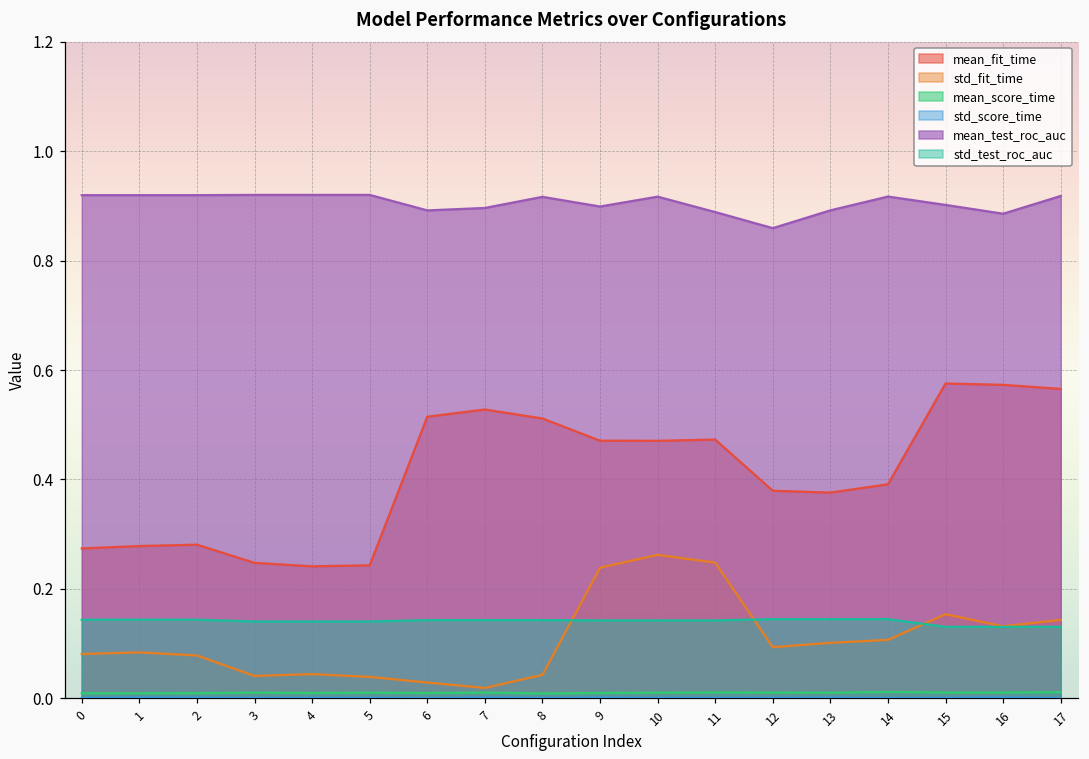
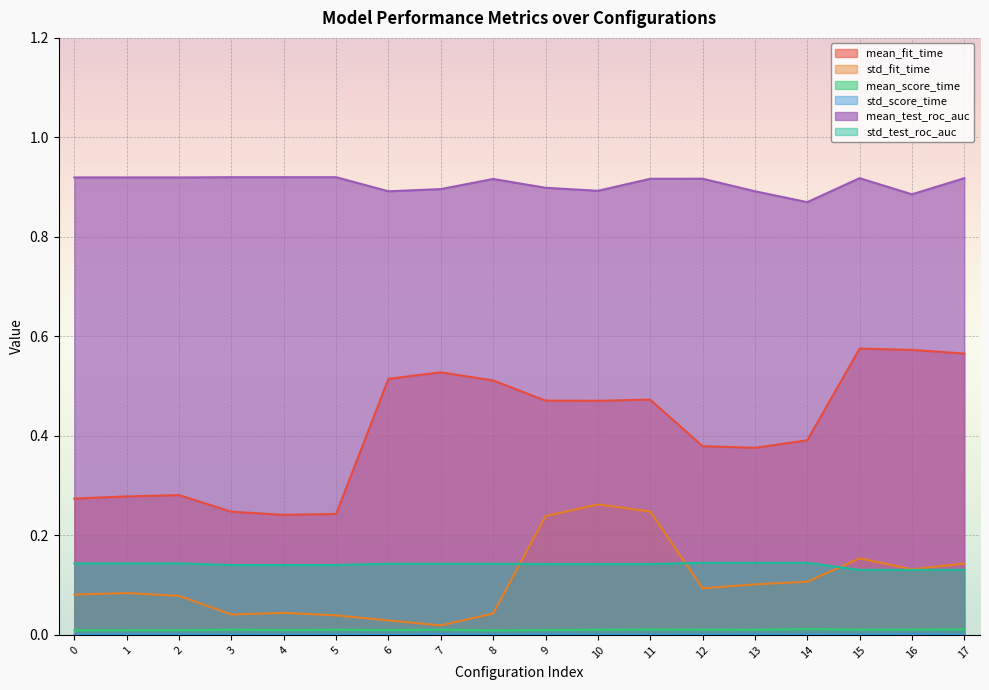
  {
    "mean_test_roc_auc": {
      "0": 0.92,
      "1": 0.92,
      "2": 0.92,
      "3": 0.92,
      "4": 0.92,
      "5": 0.92,
      "6": 0.89,
      "7": 0.90,
      "8": 0.92,
      "9": 0.90,
-     "10": 0.92,
-     "11": 0.89,
-     "12": 0.86,
+     "10": 0.89,
+     "11": 0.92,
+     "12": 0.92,
      "13": 0.89,
-     "14": 0.92,
-     "15": 0.90,
+     "14": 0.87,
+     "15": 0.92,
      "16": 0.89,
      "17": 0.92
    }
  }
